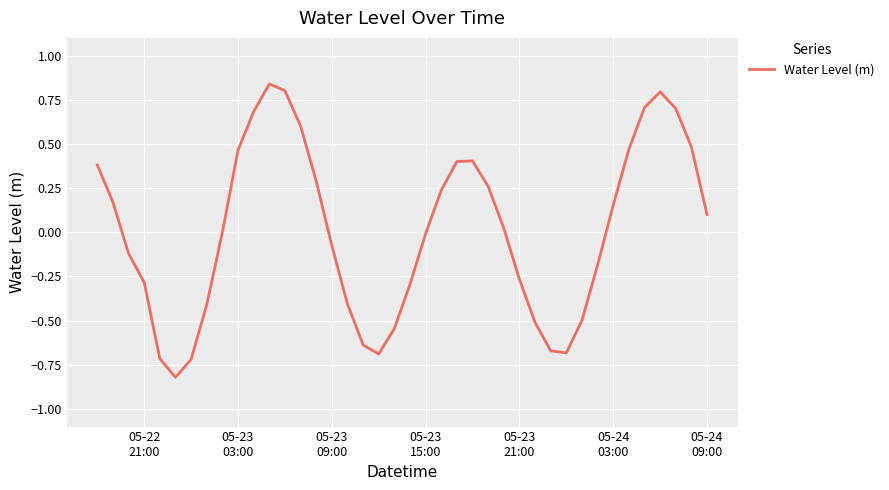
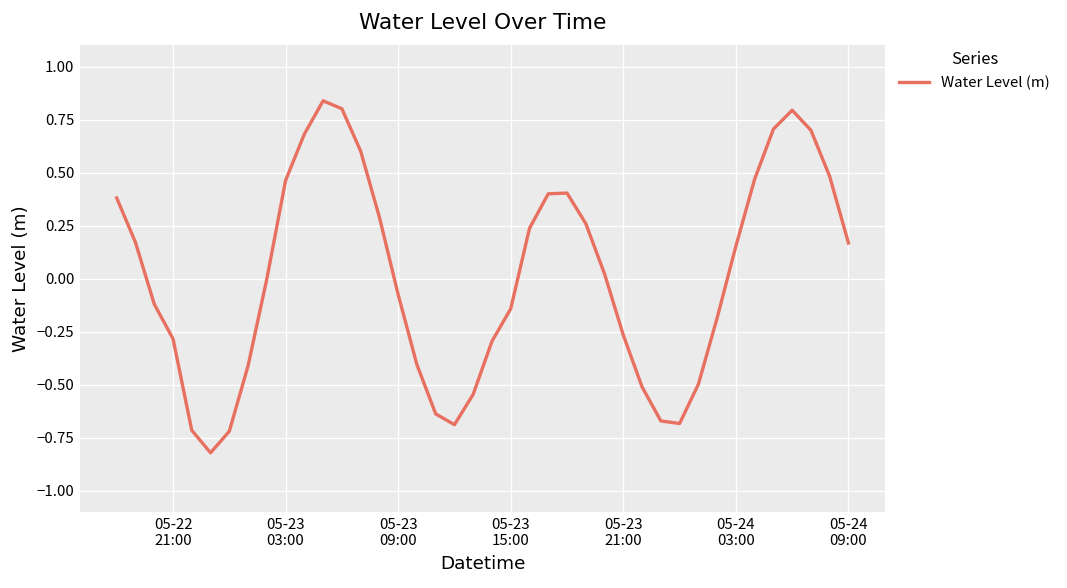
  {
    "05-22 21:00": -0.28,
    "05-23 03:00": 0.46,
    "05-23 09:00": -0.07,
-   "05-23 15:00": -0.01,
+   "05-23 15:00": -0.14,
    "05-23 21:00": -0.27,
    "05-24 03:00": 0.15,
-   "05-24 09:00": 0.10
+   "05-24 09:00": 0.17
  }
